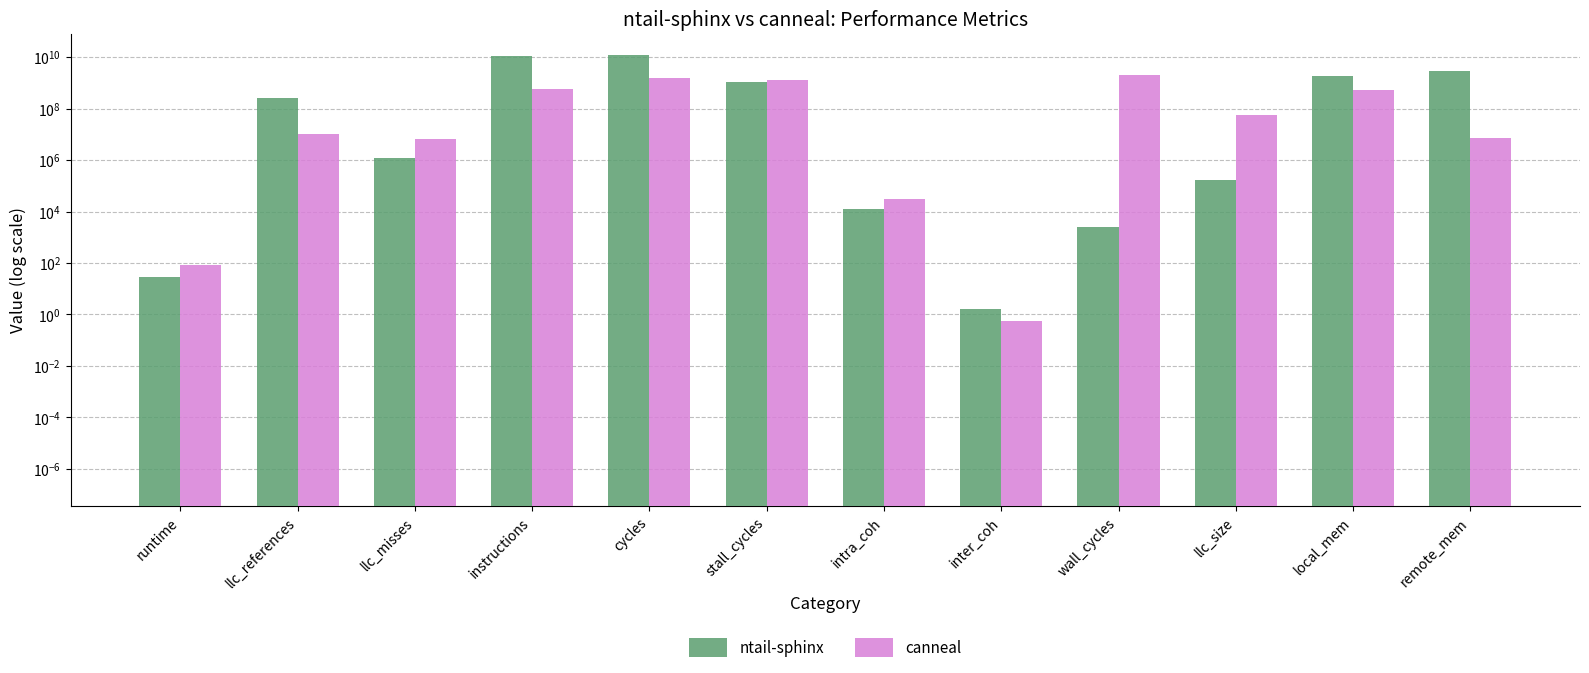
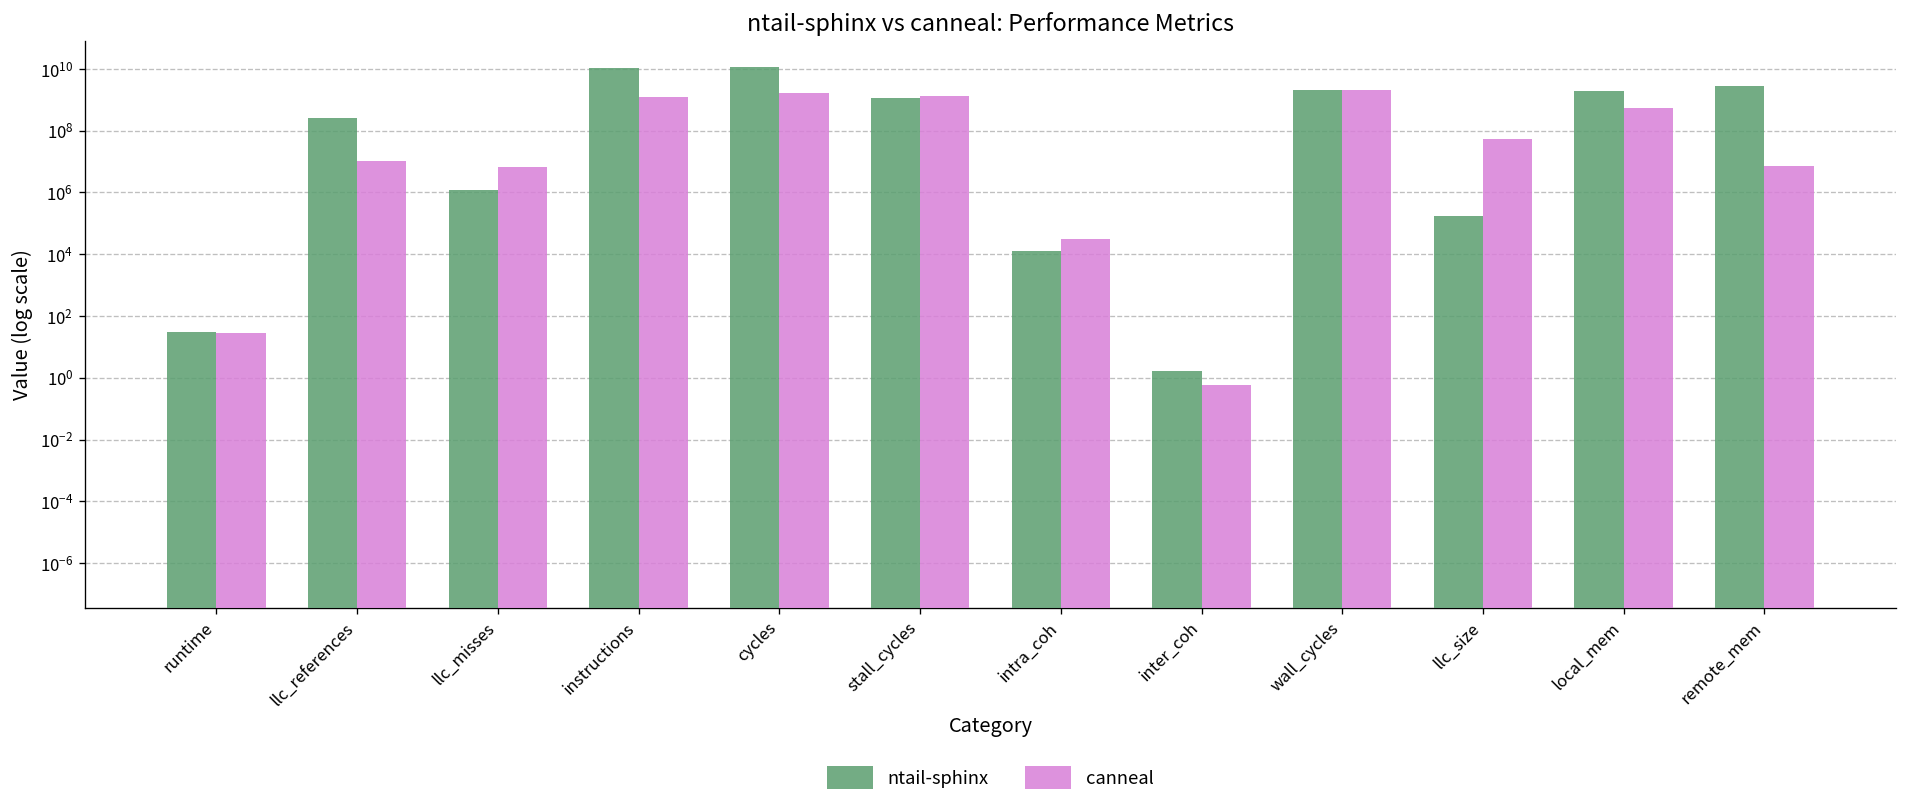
  {
    "ntail-sphinx": {
      "runtime": 30,
      "llc_references": 300000000,
      "llc_misses": 1000000,
      "instructions": 11000000000,
      "cycles": 10000000000,
      "stall_cycles": 1000000000,
      "intra_coh": 10000,
      "inter_coh": 2,
-     "wall_cycles": 2000,
+     "wall_cycles": 2000000000,
      "llc_size": 200000,
      "local_mem": 2000000000,
      "remote_mem": 3000000000
    },
    "canneal": {
-     "runtime": 80,
+     "runtime": 30,
      "llc_references": 11000000,
      "llc_misses": 6000000,
-     "instructions": 600000000,
+     "instructions": 1000000000,
      "cycles": 2000000000,
      "stall_cycles": 1000000000,
      "intra_coh": 30000,
      "inter_coh": 0.6,
      "wall_cycles": 2000000000,
      "llc_size": 60000000,
      "local_mem": 600000000,
      "remote_mem": 7000000
    }
  }
